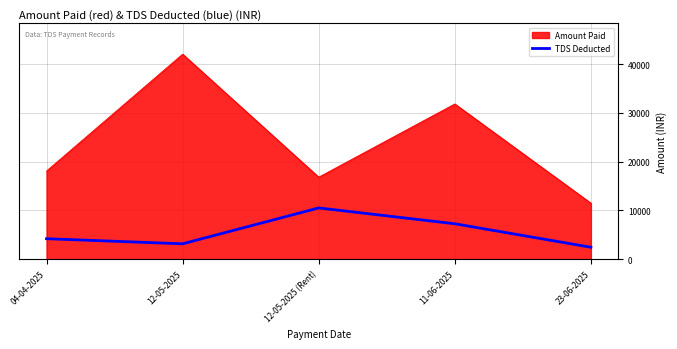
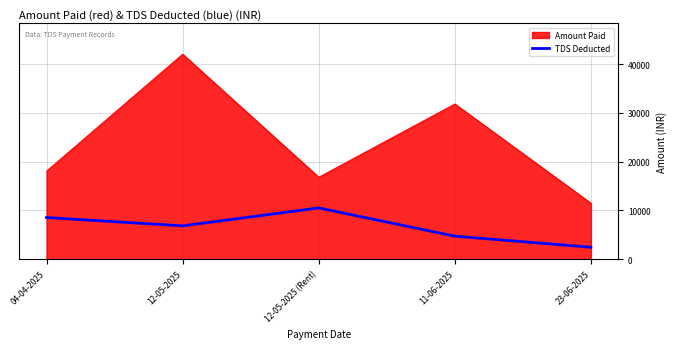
  {
    "Amount Paid": {
      "04-04-2025": 18000,
      "12-05-2025": 42000,
      "12-05-2025 (Rent)": 17000,
      "11-06-2025": 32000,
      "23-06-2025": 11000
    },
    "TDS Deducted": {
-     "04-04-2025": 4000,
-     "12-05-2025": 3000,
+     "04-04-2025": 9000,
+     "12-05-2025": 7000,
      "12-05-2025 (Rent)": 11000,
-     "11-06-2025": 7000,
+     "11-06-2025": 5000,
      "23-06-2025": 2000
    }
  }
